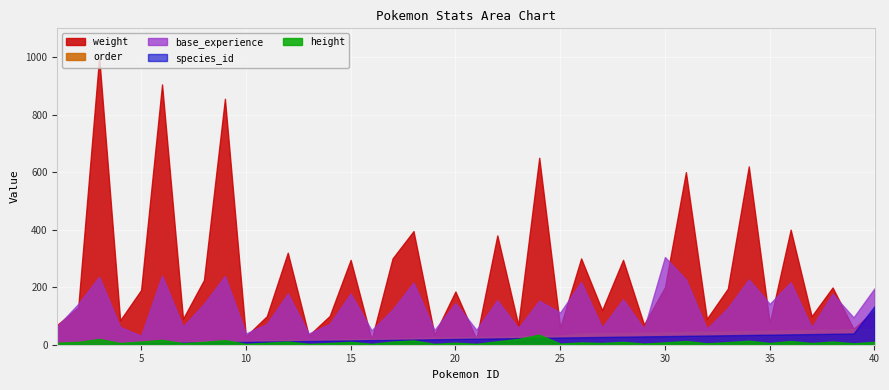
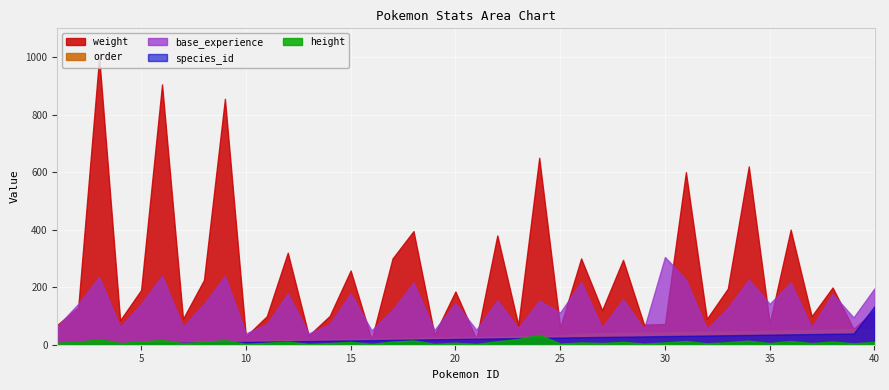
  {
    "weight": {
      "5": 190,
      "10": 30,
-     "15": 300,
+     "15": 260,
      "20": 190,
      "25": 60,
-     "30": 200,
+     "30": 70,
      "35": 80,
      "40": 120
    },
    "order": {
      "30": 40,
      "35": 50,
      "40": 60
    },
    "base_experience": {
-     "5": 30,
+     "5": 140,
      "10": 40,
      "15": 180,
      "20": 150,
      "25": 110,
      "30": 310,
      "35": 140,
      "40": 200
    },
    "species_id": {
      "30": 30,
      "35": 40,
      "40": 130
    },
    "height": {
      "40": 10
    }
  }
